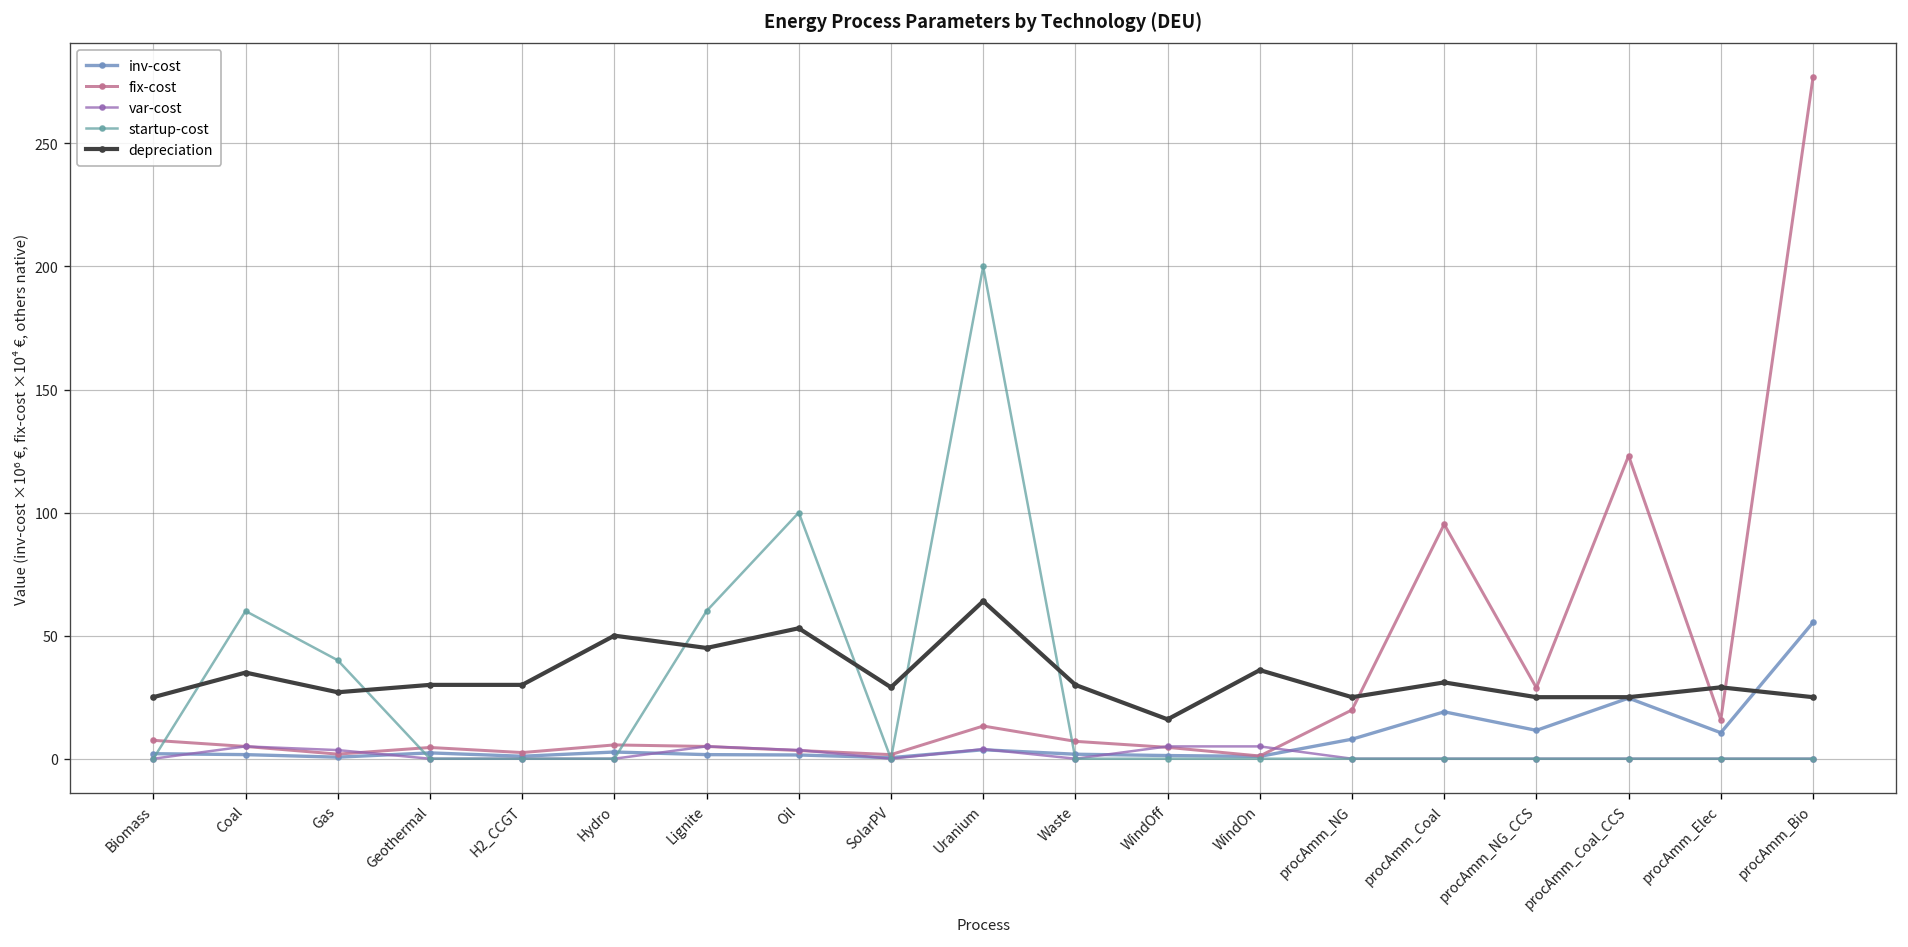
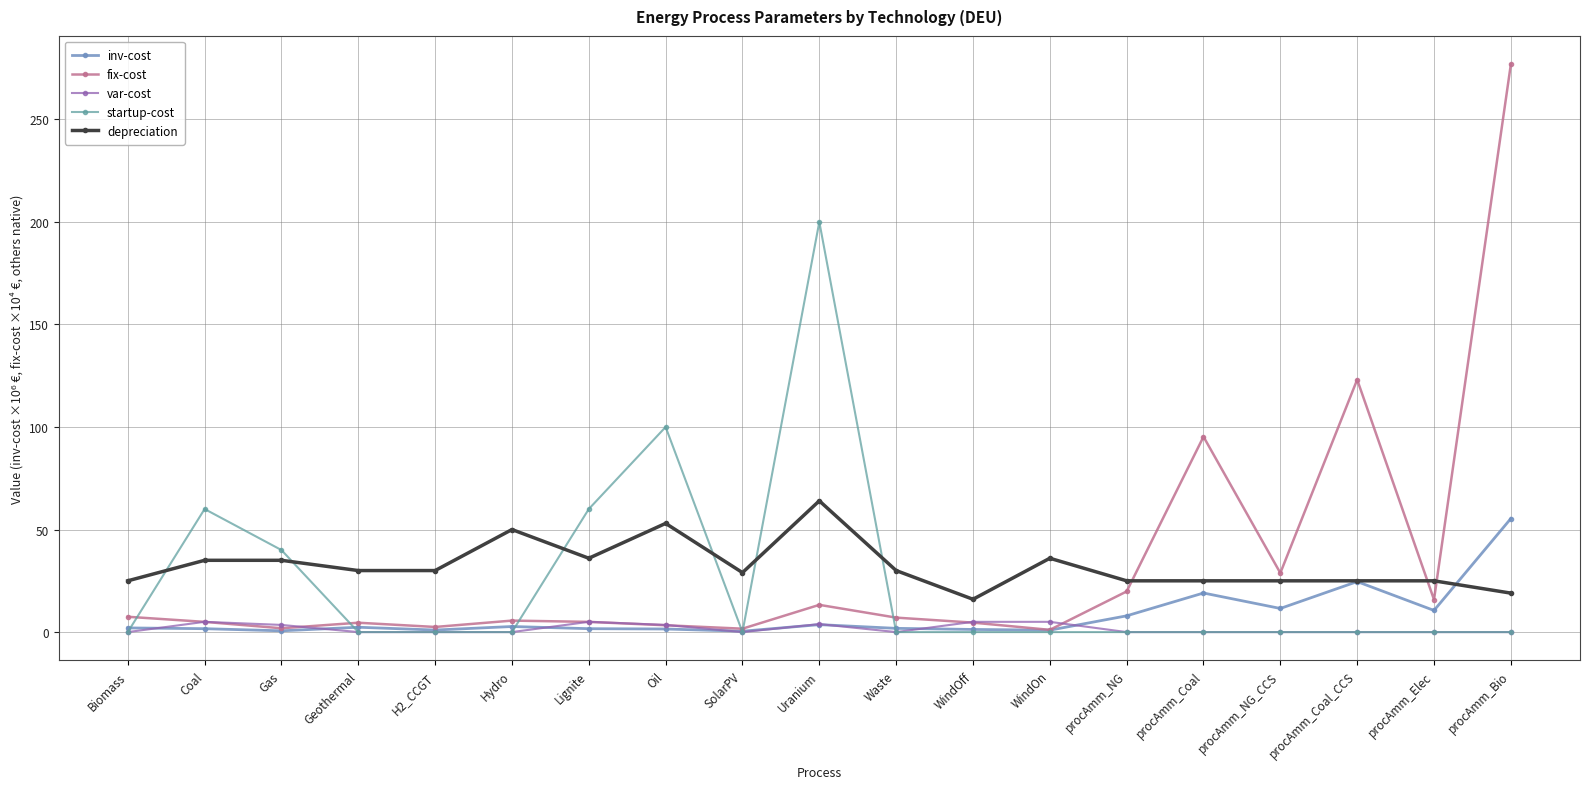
  {
    "depreciation": {
      "Biomass": 25,
      "Coal": 35,
-     "Gas": 27,
+     "Gas": 35,
      "Geothermal": 30,
      "H2_CCGT": 30,
      "Hydro": 50,
-     "Lignite": 45,
+     "Lignite": 36,
      "Oil": 53,
      "SolarPV": 29,
      "Uranium": 64,
      "Waste": 30,
      "WindOff": 16,
      "WindOn": 36,
      "procAmm_NG": 25,
-     "procAmm_Coal": 31,
+     "procAmm_Coal": 25,
      "procAmm_NG_CCS": 25,
-     "procAmm_Elec": 29,
-     "procAmm_Bio": 25
+     "procAmm_Elec": 25,
+     "procAmm_Bio": 19
    }
  }
